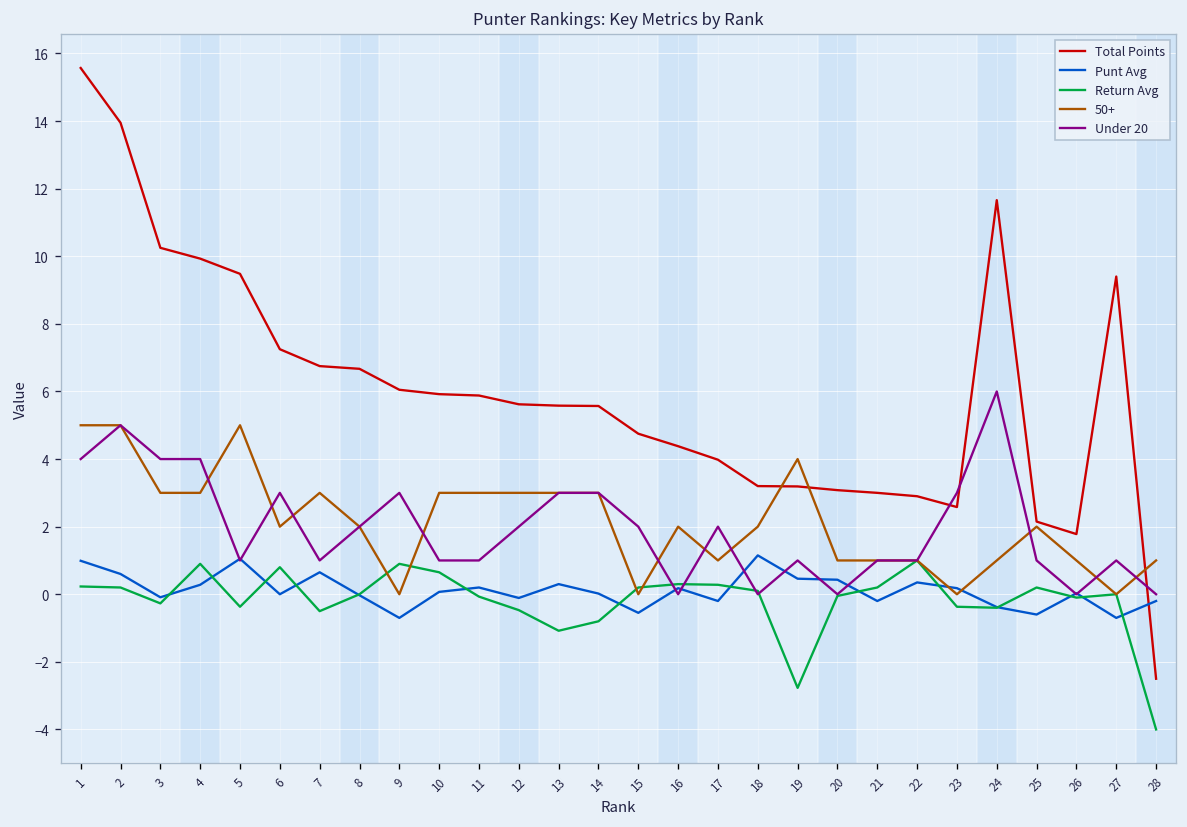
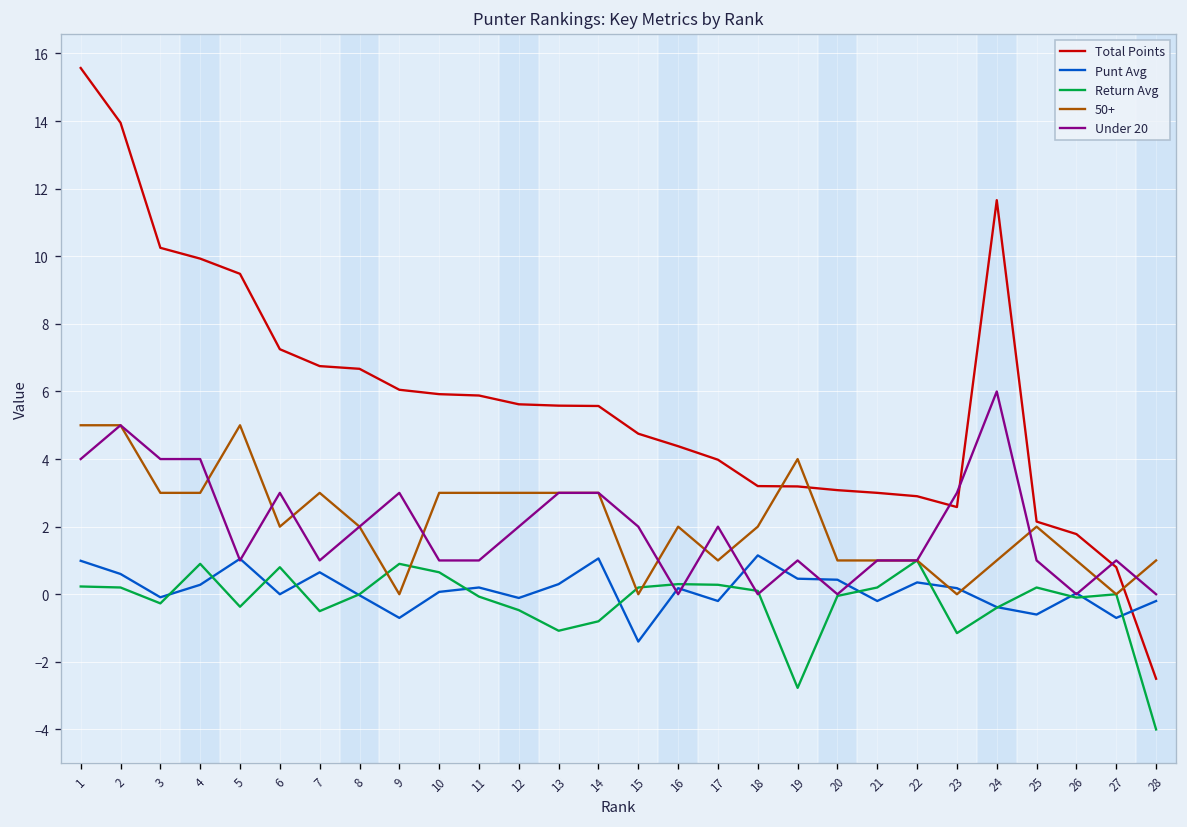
  {
    "Total Points": {
      "1": 15.6,
      "2": 14.0,
      "3": 10.3,
      "4": 9.9,
      "5": 9.5,
      "6": 7.3,
      "7": 6.8,
      "8": 6.7,
      "9": 6.1,
      "10": 5.9,
      "11": 5.9,
      "12": 5.6,
      "13": 5.6,
      "14": 5.6,
      "15": 4.8,
      "16": 4.4,
      "17": 4.0,
      "18": 3.2,
      "19": 3.2,
      "20": 3.1,
      "21": 3.0,
      "22": 2.9,
      "23": 2.6,
      "24": 11.7,
      "25": 2.2,
      "26": 1.8,
-     "27": 9.4,
+     "27": 0.8,
      "28": -2.5
    },
    "Punt Avg": {
      "1": 1.0,
      "2": 0.6,
      "3": -0.1,
      "4": 0.3,
      "6": 0.0,
      "7": 0.7,
      "9": -0.7,
      "10": 0.1,
      "11": 0.2,
      "12": -0.1,
      "13": 0.3,
-     "14": 0.0,
-     "15": -0.6,
+     "14": 1.1,
+     "15": -1.4,
      "16": 0.2,
      "17": -0.2,
      "18": 1.2,
      "19": 0.5,
      "20": 0.4,
      "21": -0.2,
      "22": 0.4,
      "23": 0.2,
      "25": -0.6,
      "27": -0.7,
      "28": -0.2
    },
    "Return Avg": {
      "1": 0.2,
      "2": 0.2,
      "3": -0.3,
      "4": 0.9,
      "5": -0.4,
      "6": 0.8,
      "7": -0.5,
      "9": 0.9,
      "10": 0.7,
      "11": -0.1,
      "12": -0.5,
      "13": -1.1,
      "14": -0.8,
      "15": 0.2,
      "16": 0.3,
      "17": 0.3,
      "18": 0.1,
      "19": -2.8,
      "21": 0.2,
-     "23": -0.4,
+     "23": -1.2,
      "25": 0.2,
      "26": -0.1,
      "28": -4.0
    },
    "50+": {
      "1": 5.0,
      "3": 3.0,
      "4": 3.0,
      "5": 5.0,
      "6": 2.0,
      "7": 3.0,
      "9": 0.0,
      "10": 3.0,
      "11": 3.0,
      "12": 3.0,
      "15": 0.0,
      "16": 2.0,
      "17": 1.0,
      "18": 2.0,
      "19": 4.0,
      "20": 1.0,
      "23": 0.0,
      "24": 1.0,
      "25": 2.0,
      "26": 1.0,
      "28": 1.0
    },
    "Under 20": {
      "1": 4.0,
      "3": 4.0,
      "4": 4.0,
      "6": 3.0,
      "7": 1.0,
      "9": 3.0,
      "10": 1.0,
      "11": 1.0,
      "12": 2.0,
      "15": 2.0,
      "16": 0.0,
      "17": 2.0,
      "18": 0.0,
      "19": 1.0,
      "23": 3.0,
      "24": 6.0,
      "25": 1.0,
      "27": 1.0,
      "28": 0.0
    }
  }
